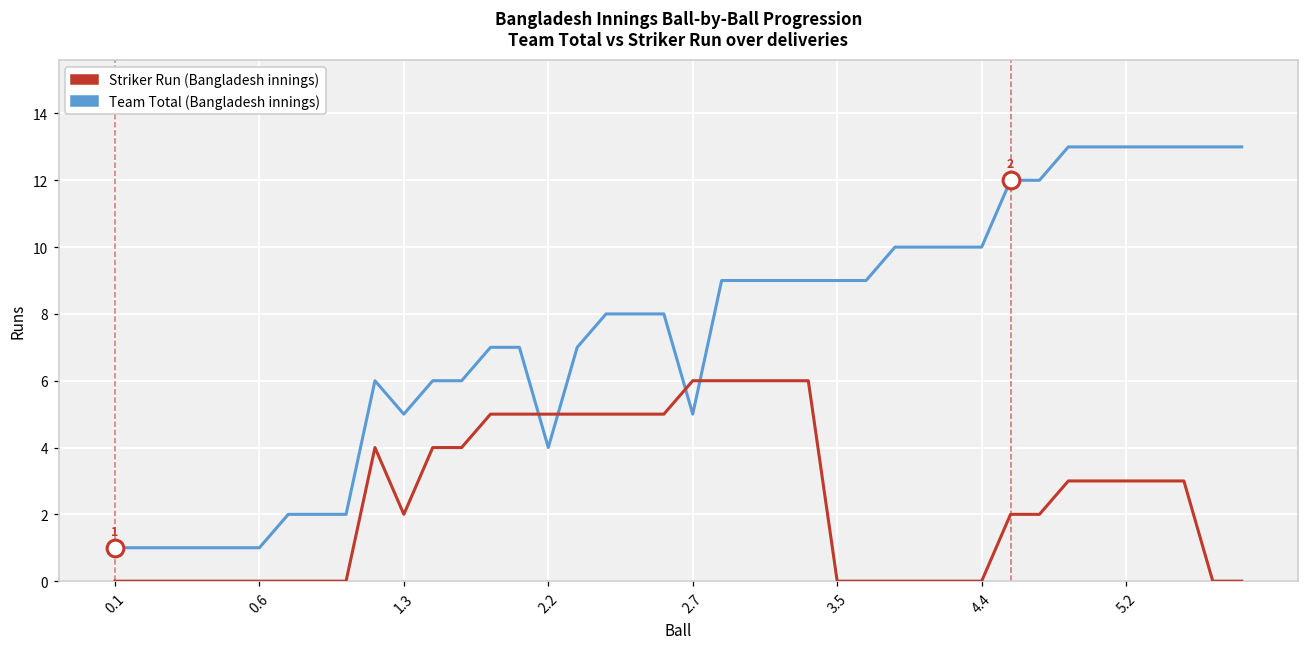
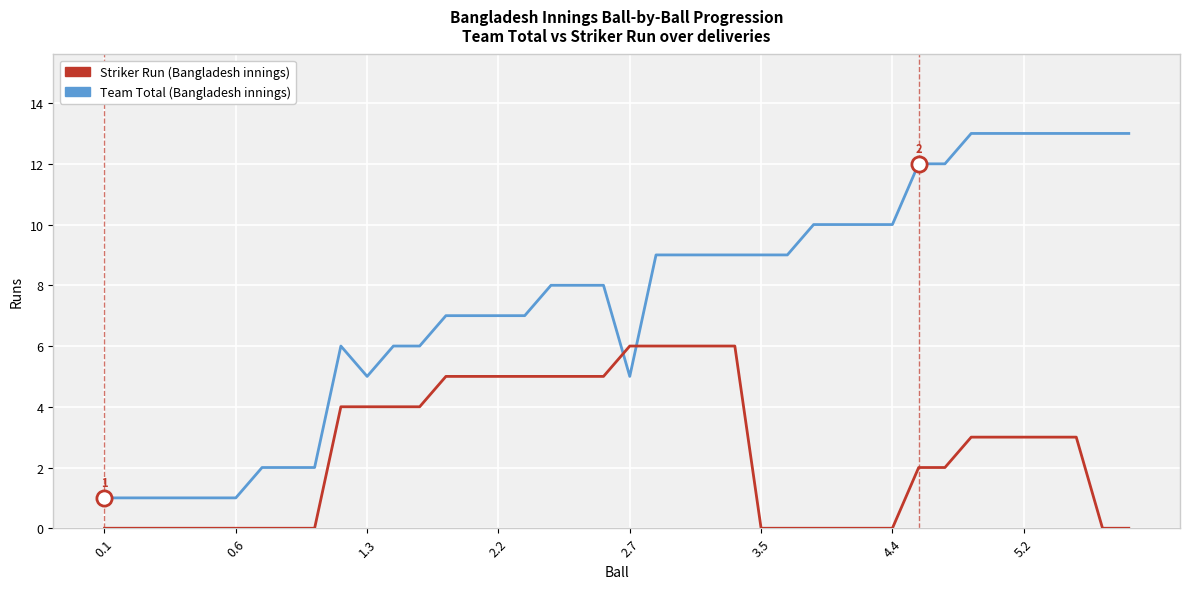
  {
    "Team Total (Bangladesh innings)": {
      "0.6": 1,
      "1.3": 5,
-     "2.2": 4,
+     "2.2": 7,
      "2.7": 5,
      "3.5": 9,
      "4.4": 10,
      "5.2": 13
    },
    "Striker Run (Bangladesh innings)": {
      "0.1": 0,
      "0.6": 0,
-     "1.3": 2,
+     "1.3": 4,
      "2.2": 5,
      "2.7": 6,
      "3.5": 0,
      "4.4": 0,
      "5.2": 3
    }
  }
